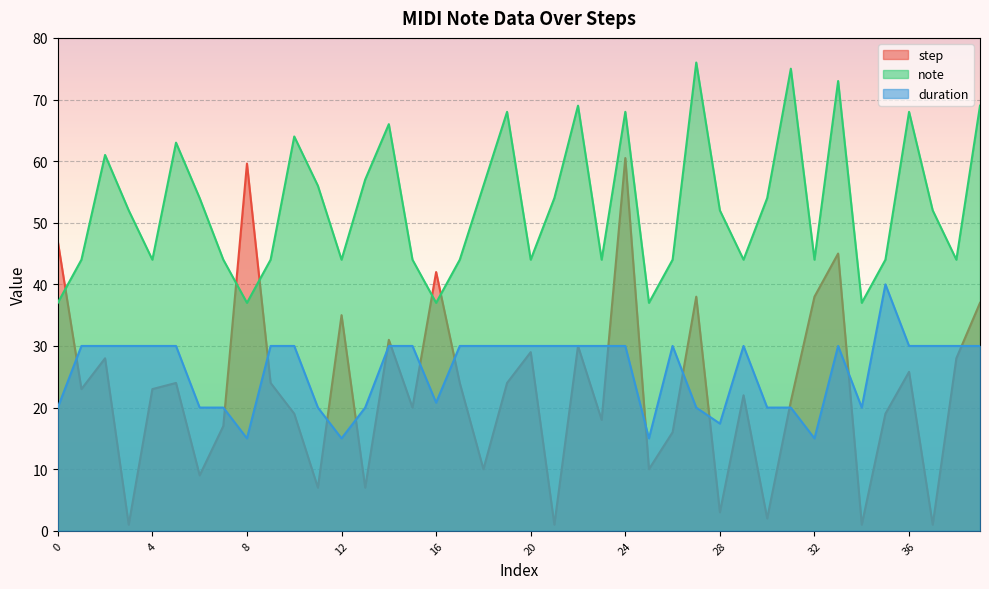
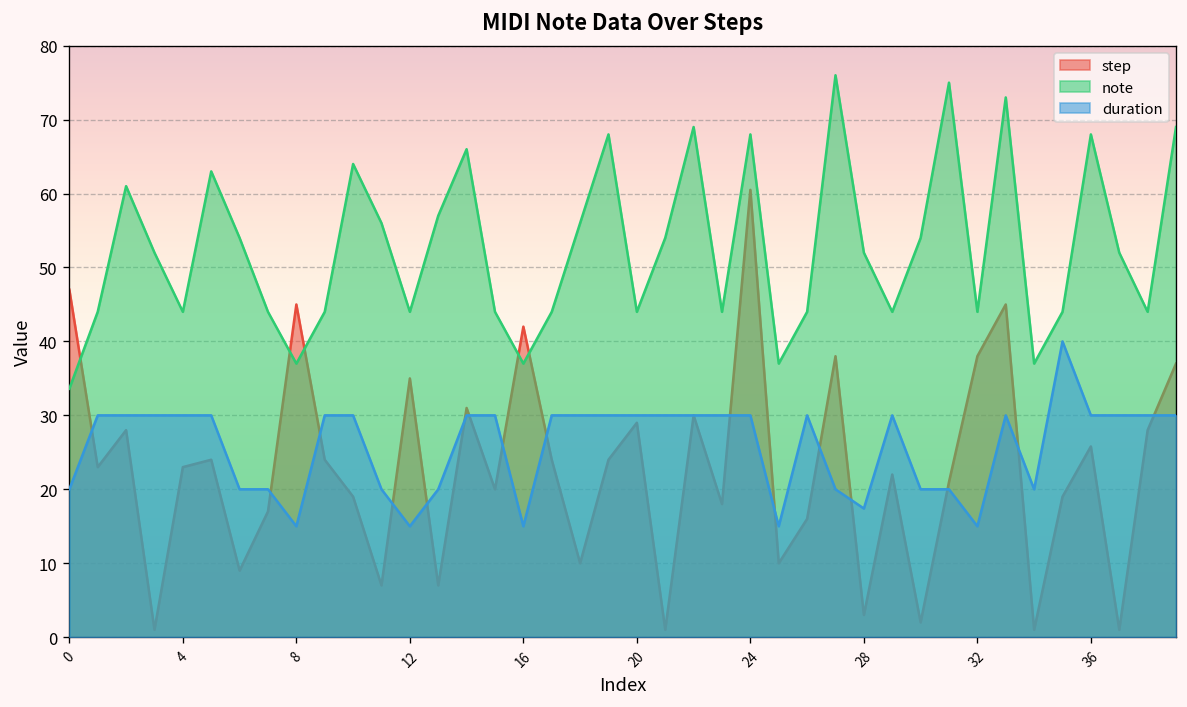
  {
    "step": {
      "0": 47,
      "4": 23,
-     "8": 60,
+     "8": 45,
      "12": 35,
      "16": 42,
      "20": 29,
      "24": 61,
      "28": 3,
      "32": 38,
      "36": 26
    },
    "note": {
-     "0": 37,
+     "0": 34,
      "4": 44,
      "8": 37,
      "12": 44,
      "16": 37,
      "20": 44,
      "24": 68,
      "28": 52,
      "32": 44,
      "36": 68
    },
    "duration": {
      "0": 20,
      "4": 30,
      "8": 15,
      "12": 15,
-     "16": 21,
+     "16": 15,
      "20": 30,
      "24": 30,
      "28": 17,
      "32": 15,
      "36": 30
    }
  }
